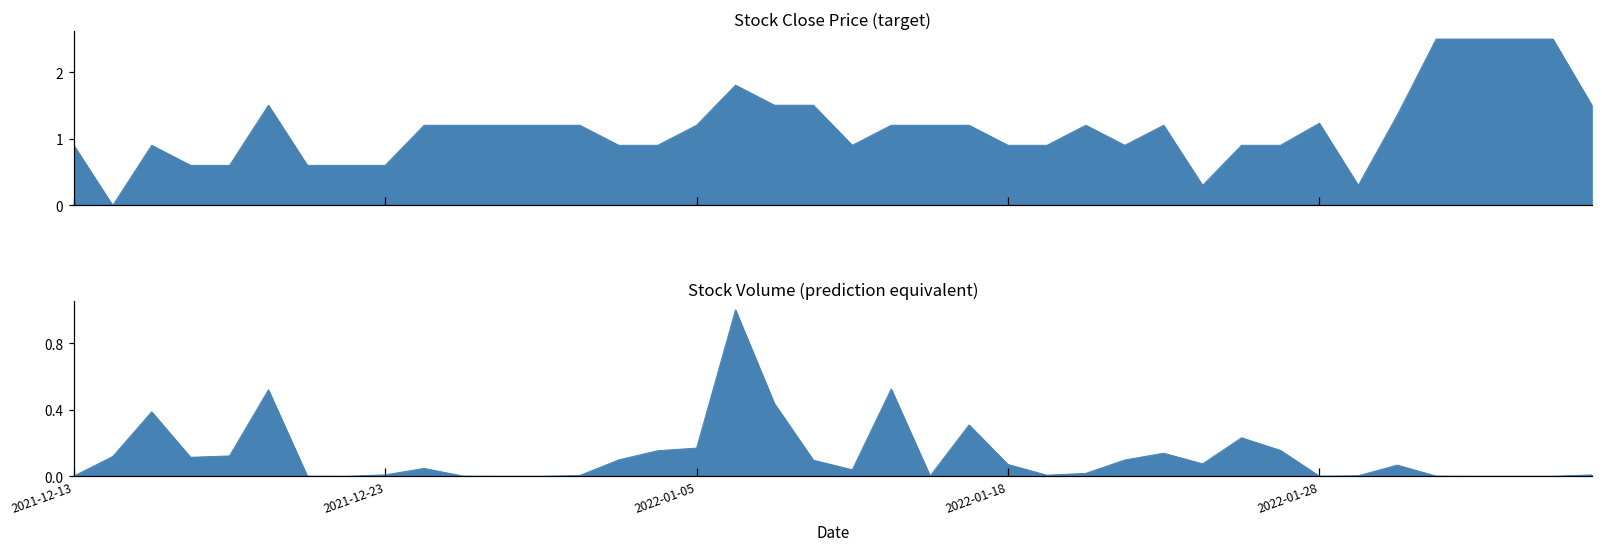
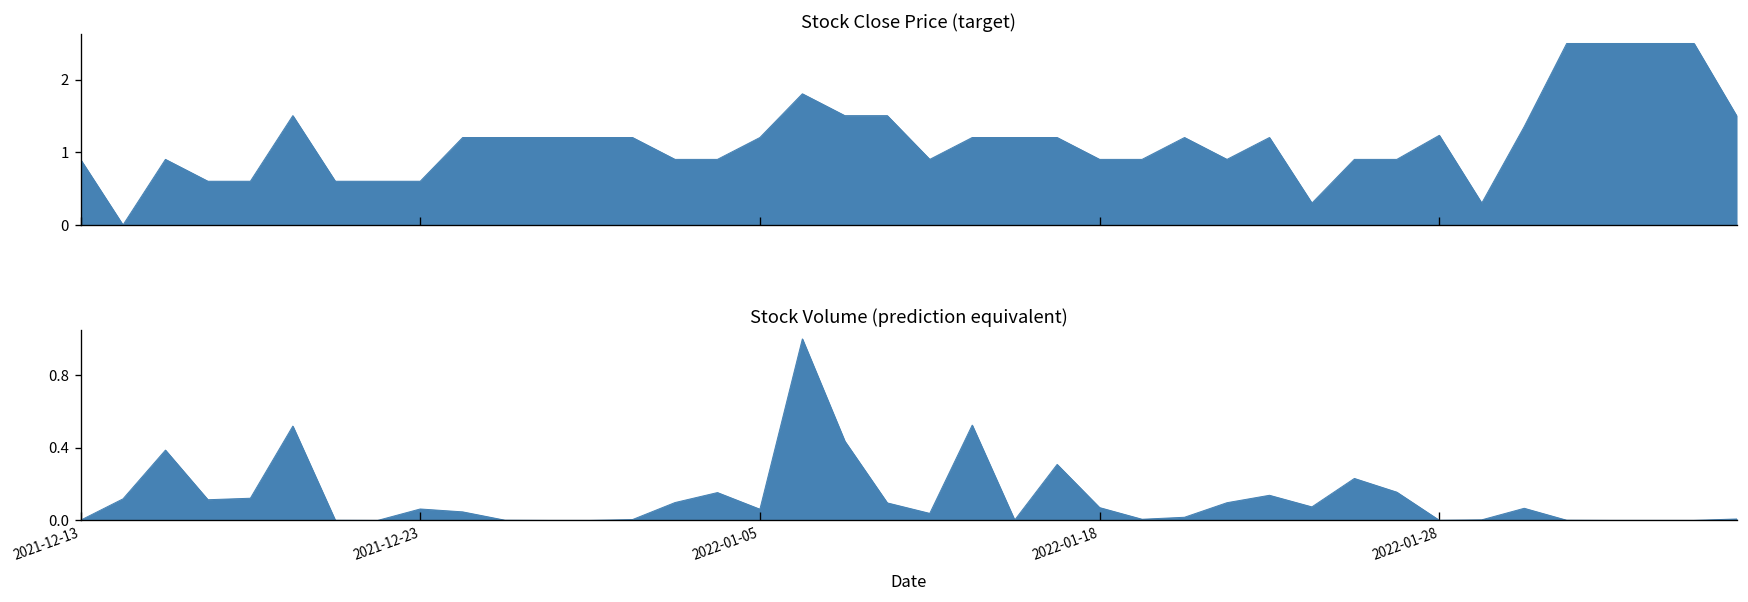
  {
    "Stock Volume (prediction equivalent)": {
      "2021-12-13": 0.00,
-     "2021-12-23": 0.01,
-     "2022-01-05": 0.17,
+     "2021-12-23": 0.06,
+     "2022-01-05": 0.06,
      "2022-01-18": 0.07,
      "2022-01-28": 0.00
    }
  }
